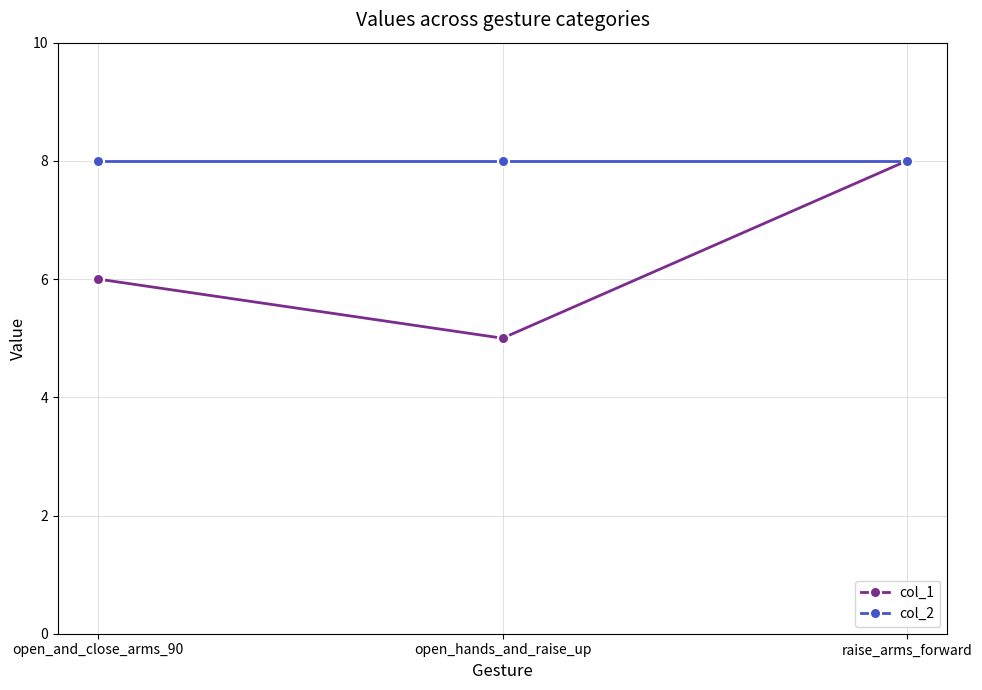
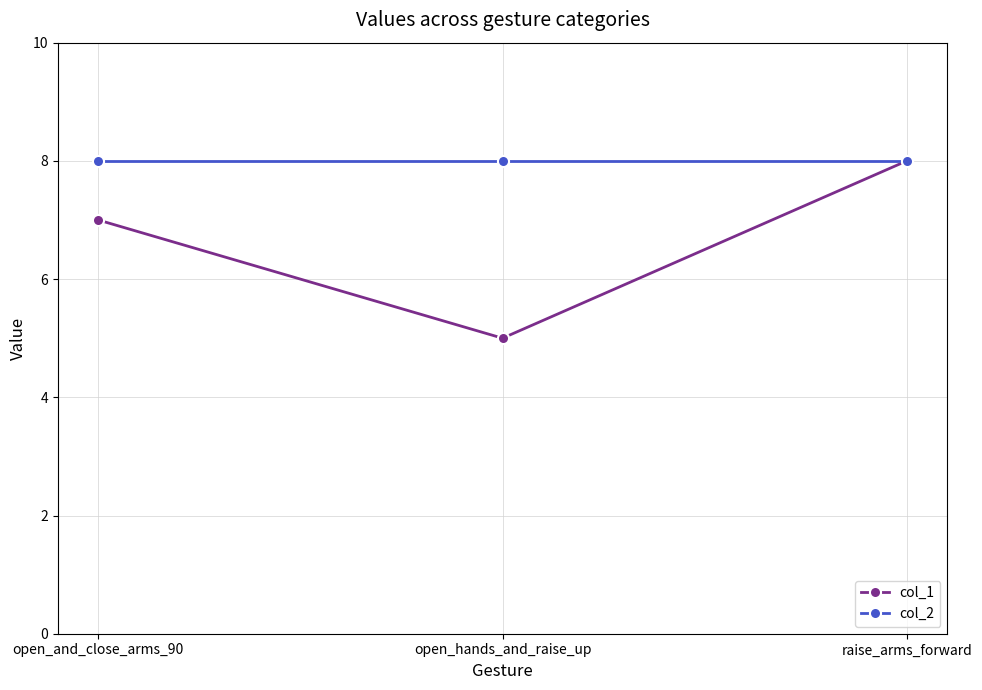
  {
    "col_1": {
-     "open_and_close_arms_90": 6,
+     "open_and_close_arms_90": 7,
      "open_hands_and_raise_up": 5
    },
    "col_2": {
      "open_and_close_arms_90": 8,
      "open_hands_and_raise_up": 8
    }
  }
